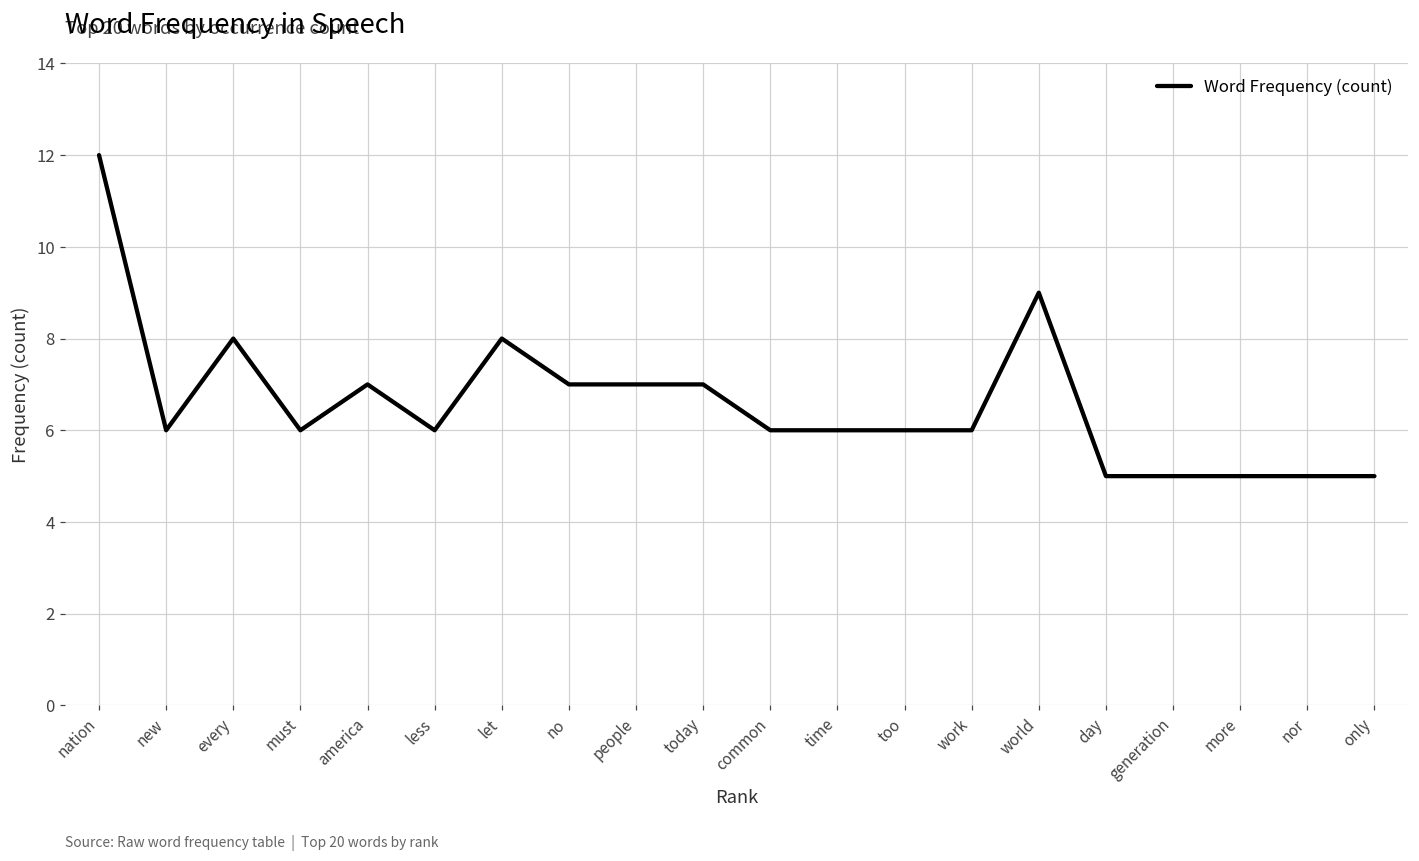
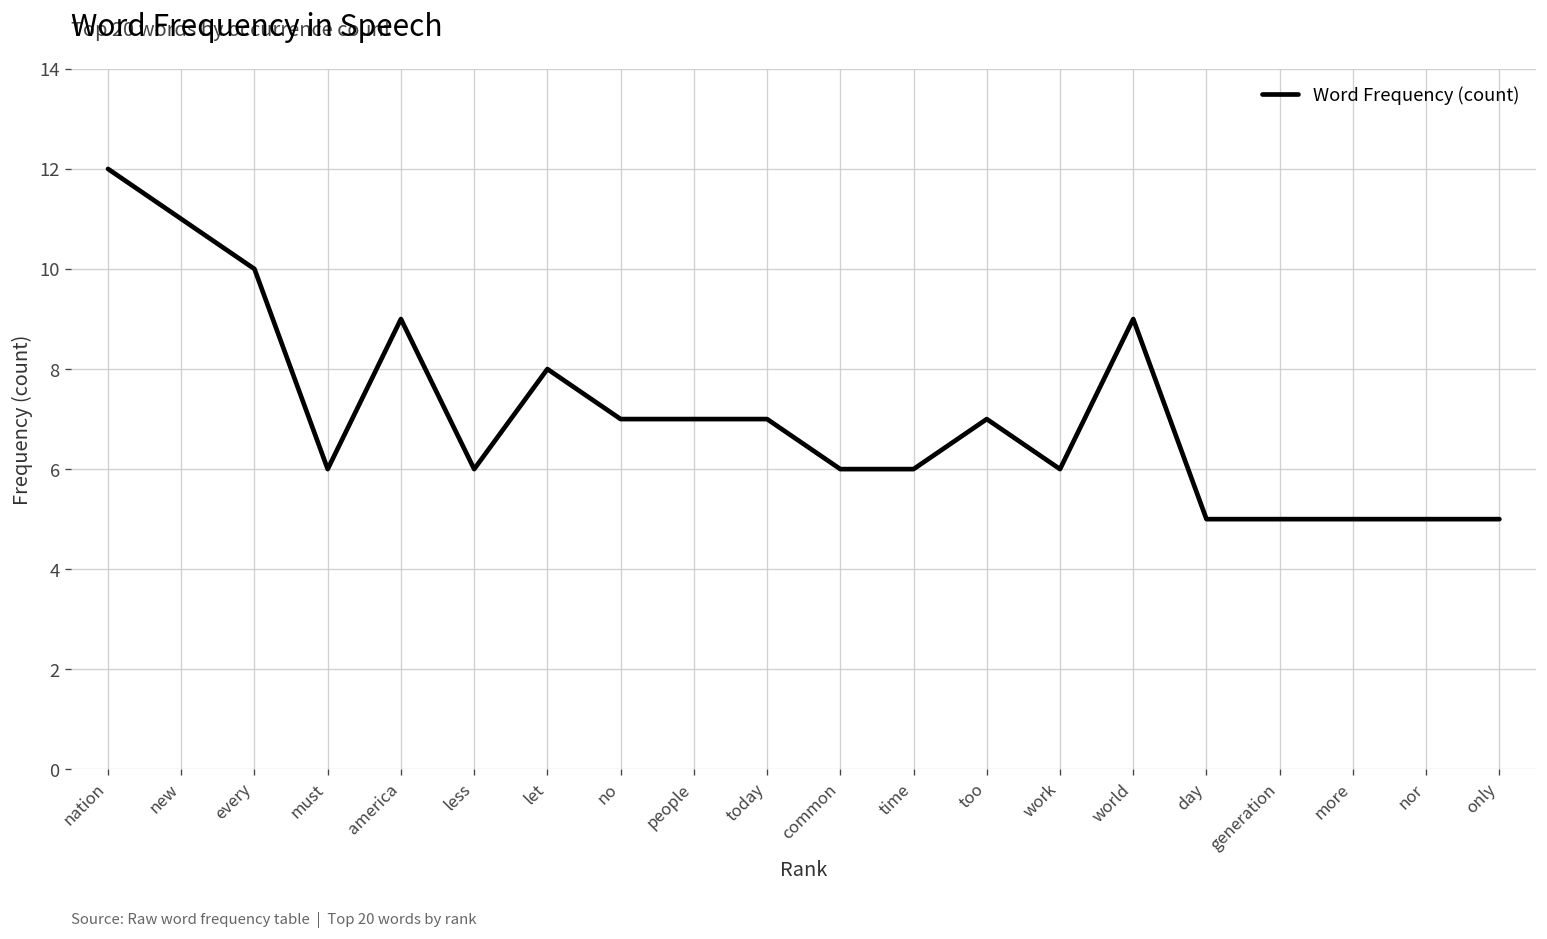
  {
    "nation": 12,
-   "new": 6,
-   "every": 8,
+   "new": 11,
+   "every": 10,
    "must": 6,
-   "america": 7,
+   "america": 9,
    "less": 6,
    "let": 8,
    "no": 7,
    "people": 7,
    "today": 7,
    "common": 6,
    "time": 6,
-   "too": 6,
+   "too": 7,
    "work": 6,
    "world": 9,
    "day": 5,
    "generation": 5,
    "more": 5,
    "nor": 5,
    "only": 5
  }
